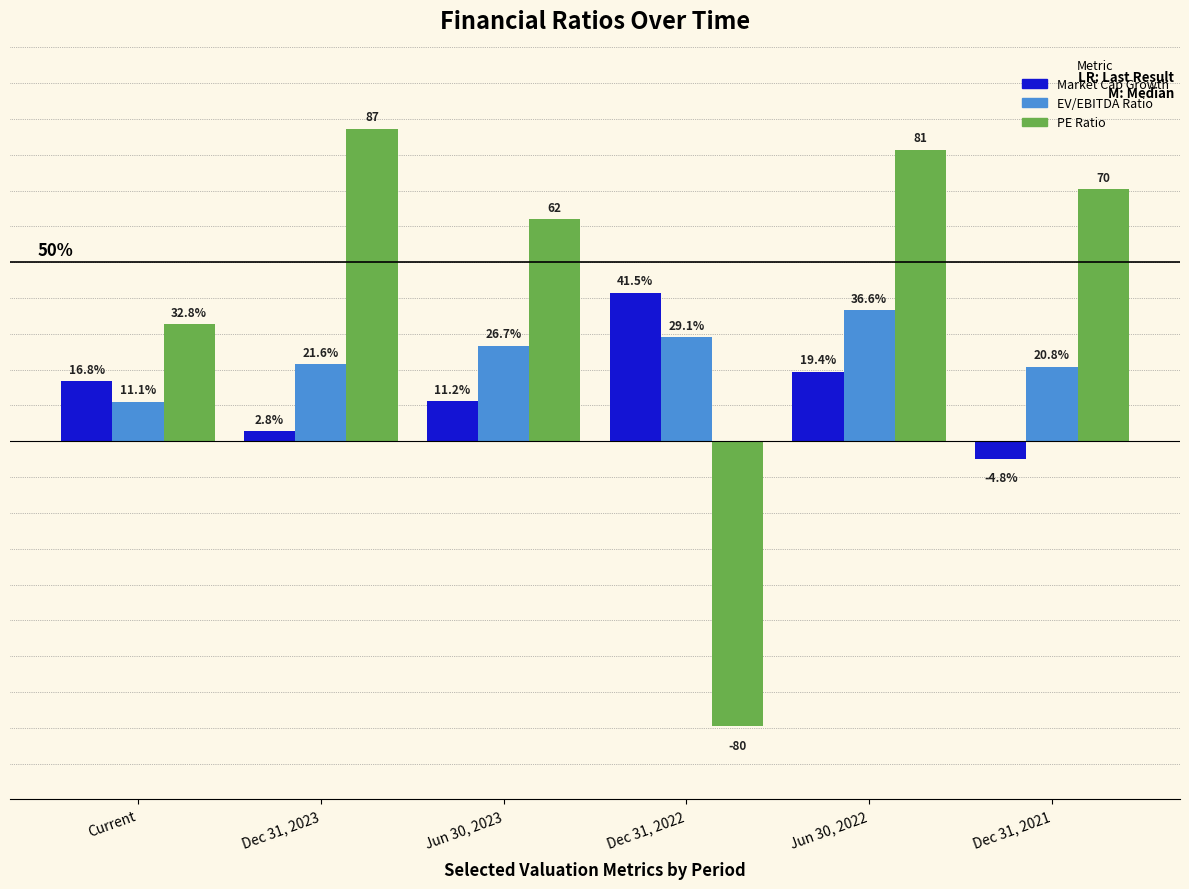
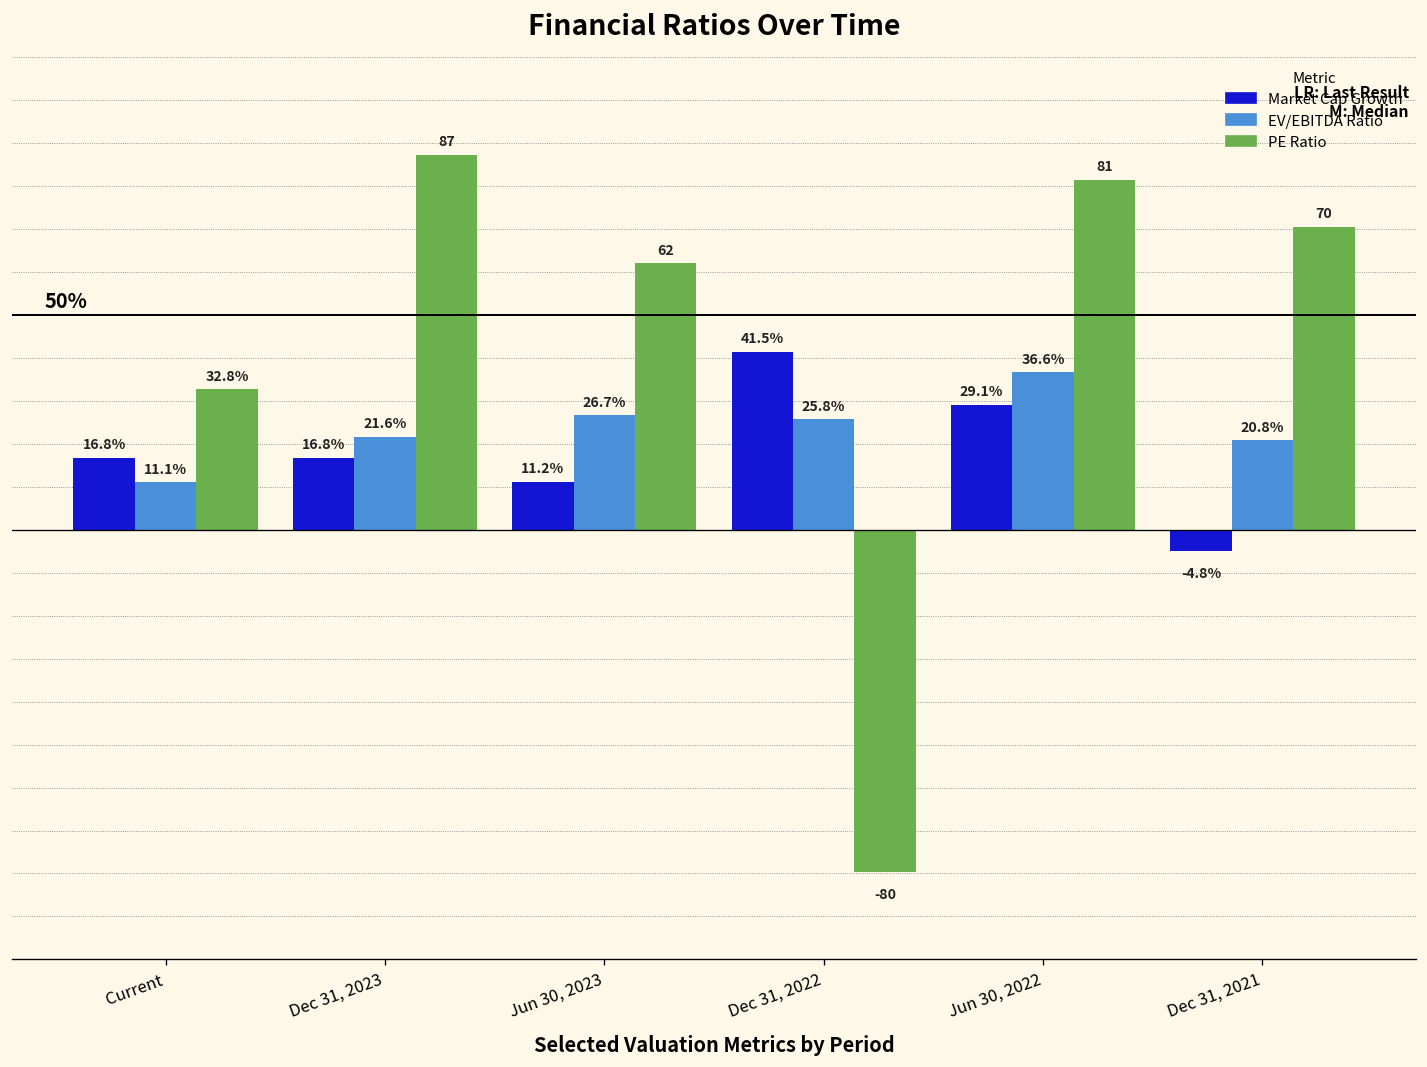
  {
    "Market Cap Growth": {
      "Current": "16.8%",
-     "Dec 31, 2023": "2.8%",
+     "Dec 31, 2023": "16.8%",
      "Jun 30, 2023": "11.2%",
      "Dec 31, 2022": "41.5%",
-     "Jun 30, 2022": "19.4%",
+     "Jun 30, 2022": "29.1%",
      "Dec 31, 2021": "-4.8%"
    },
    "EV/EBITDA Ratio": {
      "Current": "11.1%",
      "Dec 31, 2023": "21.6%",
      "Jun 30, 2023": "26.7%",
-     "Dec 31, 2022": "29.1%",
+     "Dec 31, 2022": "25.8%",
      "Jun 30, 2022": "36.6%",
      "Dec 31, 2021": "20.8%"
    },
    "PE Ratio": {
      "Current": "32.8%",
      "Dec 31, 2023": "87",
      "Jun 30, 2023": "62",
      "Dec 31, 2022": "-80",
      "Jun 30, 2022": "81",
      "Dec 31, 2021": "70"
    }
  }
